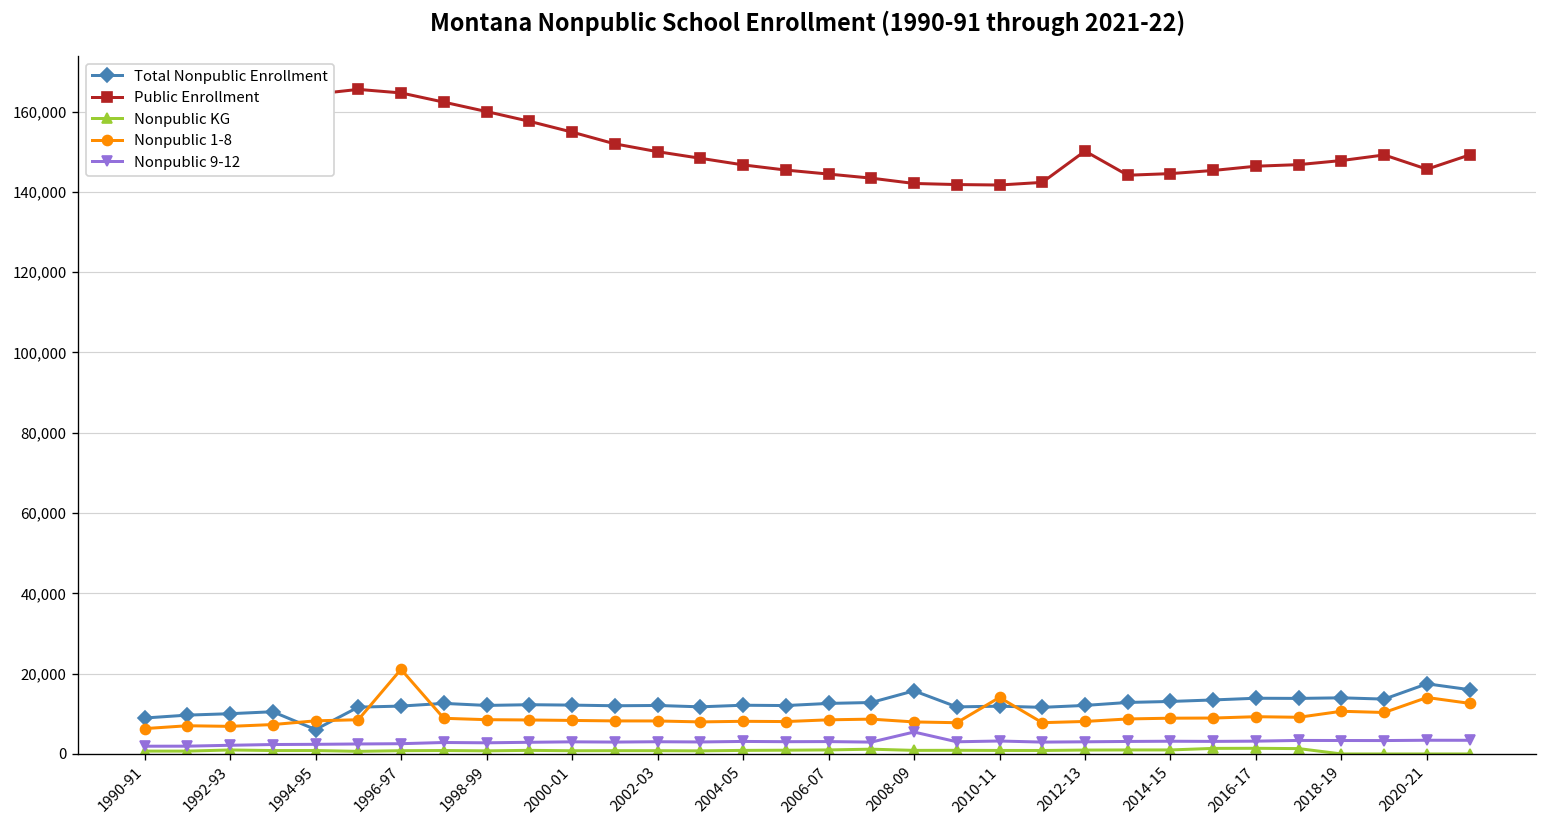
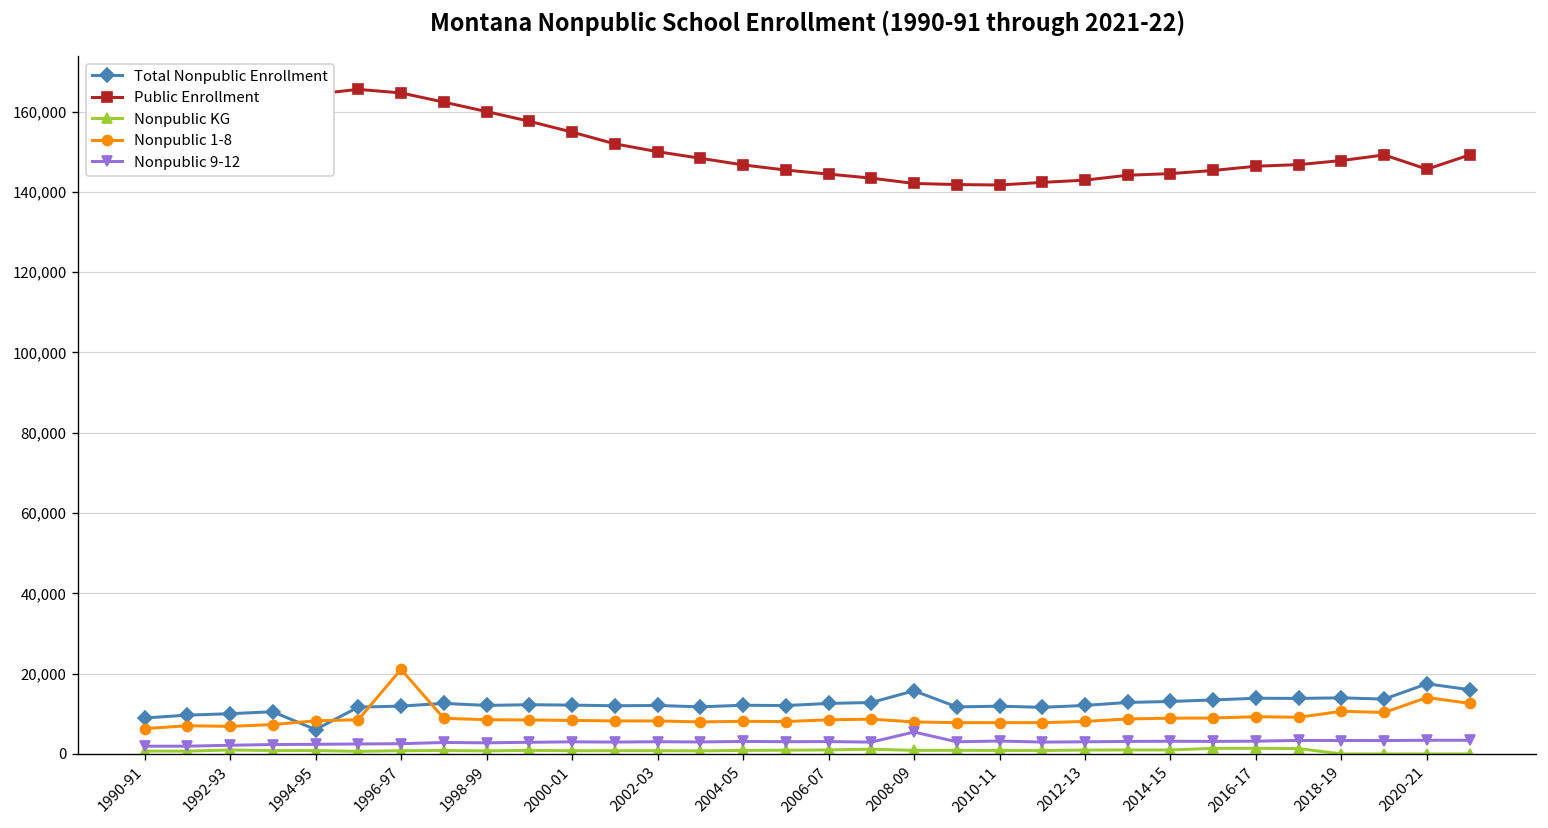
  {
    "Total Nonpublic Enrollment": {
      "1990-91": "9,000",
      "1992-93": "10,000",
      "1994-95": "6,000",
      "1996-97": "12,000",
      "1998-99": "12,000",
      "2000-01": "12,000",
      "2002-03": "12,000",
      "2004-05": "12,000",
      "2006-07": "13,000",
      "2008-09": "16,000",
      "2010-11": "12,000",
      "2012-13": "12,000",
      "2014-15": "13,000",
      "2016-17": "14,000",
      "2018-19": "14,000",
      "2020-21": "17,000"
    },
    "Public Enrollment": {
      "1996-97": "165,000",
      "1998-99": "160,000",
      "2000-01": "155,000",
      "2002-03": "150,000",
      "2004-05": "147,000",
      "2006-07": "144,000",
      "2008-09": "142,000",
      "2010-11": "142,000",
-     "2012-13": "150,000",
+     "2012-13": "143,000",
      "2014-15": "145,000",
      "2016-17": "146,000",
      "2018-19": "148,000",
      "2020-21": "146,000"
    },
    "Nonpublic KG": {
      "1990-91": "1,000",
      "1992-93": "1,000",
      "1994-95": "1,000",
      "1996-97": "1,000",
      "1998-99": "1,000",
      "2000-01": "1,000",
      "2002-03": "1,000",
      "2004-05": "1,000",
      "2006-07": "1,000",
      "2008-09": "1,000",
      "2010-11": "1,000",
      "2012-13": "1,000",
      "2014-15": "1,000",
      "2016-17": "1,000",
      "2018-19": "0",
      "2020-21": "0"
    },
    "Nonpublic 1-8": {
      "1990-91": "6,000",
      "1992-93": "7,000",
      "1994-95": "8,000",
      "1996-97": "21,000",
      "1998-99": "9,000",
      "2000-01": "8,000",
      "2002-03": "8,000",
      "2004-05": "8,000",
      "2006-07": "9,000",
      "2008-09": "8,000",
-     "2010-11": "14,000",
+     "2010-11": "8,000",
      "2012-13": "8,000",
      "2014-15": "9,000",
      "2016-17": "9,000",
      "2018-19": "11,000",
      "2020-21": "14,000"
    },
    "Nonpublic 9-12": {
      "1990-91": "2,000",
      "1992-93": "2,000",
      "1994-95": "2,000",
      "1996-97": "3,000",
      "1998-99": "3,000",
      "2000-01": "3,000",
      "2002-03": "3,000",
      "2004-05": "3,000",
      "2006-07": "3,000",
      "2008-09": "5,000",
      "2010-11": "3,000",
      "2012-13": "3,000",
      "2014-15": "3,000",
      "2016-17": "3,000",
      "2018-19": "3,000",
      "2020-21": "3,000"
    }
  }
